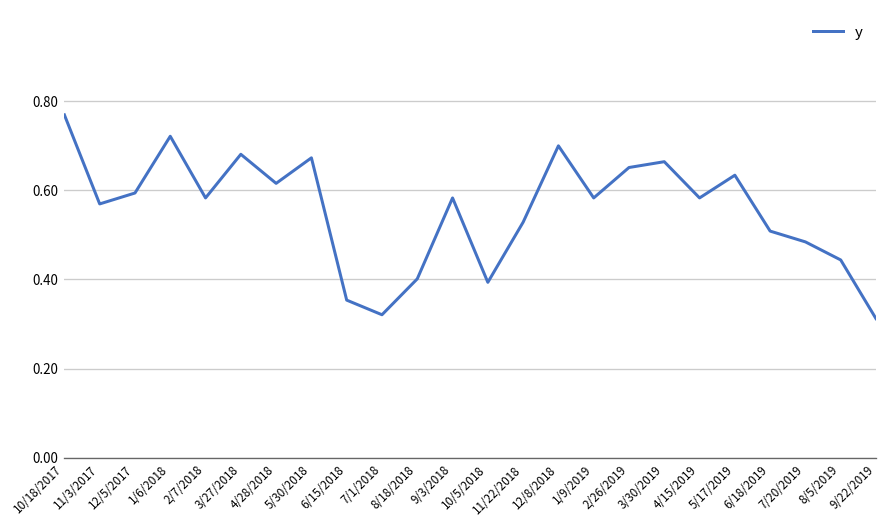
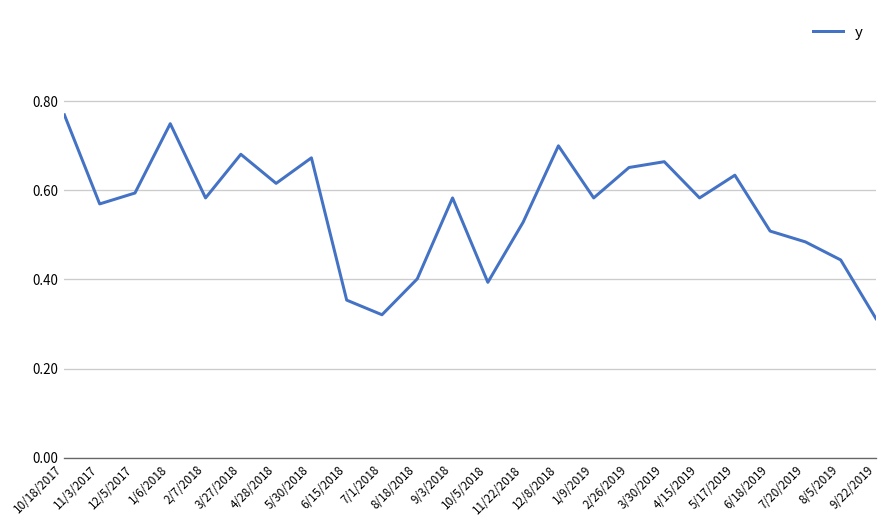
  {
    "10/18/2017": 0.77,
    "11/3/2017": 0.57,
    "12/5/2017": 0.59,
-   "1/6/2018": 0.72,
+   "1/6/2018": 0.75,
    "2/7/2018": 0.58,
    "3/27/2018": 0.68,
    "4/28/2018": 0.62,
    "5/30/2018": 0.67,
    "6/15/2018": 0.35,
    "7/1/2018": 0.32,
    "8/18/2018": 0.40,
    "9/3/2018": 0.58,
    "10/5/2018": 0.39,
    "11/22/2018": 0.53,
    "12/8/2018": 0.70,
    "1/9/2019": 0.58,
    "2/26/2019": 0.65,
    "3/30/2019": 0.66,
    "4/15/2019": 0.58,
    "5/17/2019": 0.63,
    "6/18/2019": 0.51,
    "7/20/2019": 0.48,
    "8/5/2019": 0.44,
    "9/22/2019": 0.31
  }
